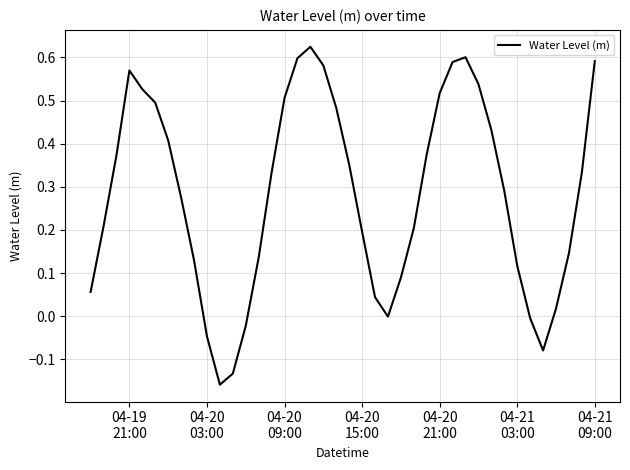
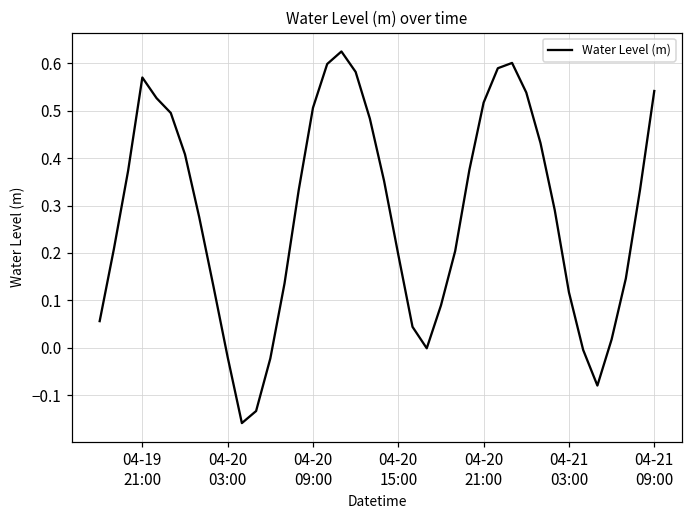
  {
    "04-19 21:00": 0.57,
-   "04-20 03:00": -0.05,
+   "04-20 03:00": -0.02,
    "04-20 09:00": 0.51,
    "04-20 15:00": 0.20,
    "04-20 21:00": 0.52,
    "04-21 03:00": 0.12,
-   "04-21 09:00": 0.59
+   "04-21 09:00": 0.54
  }
